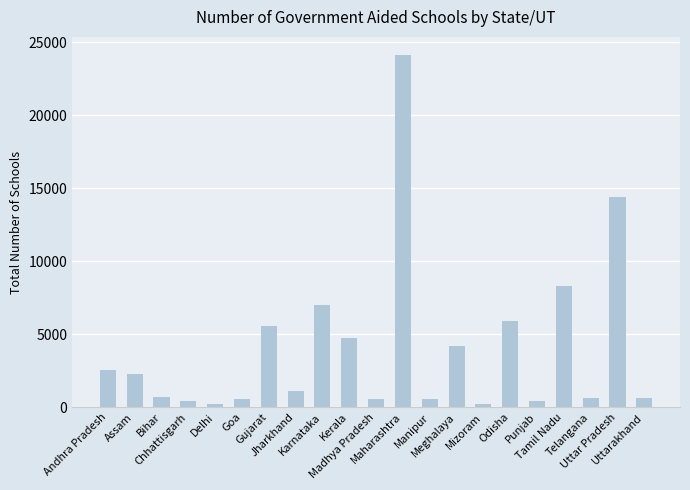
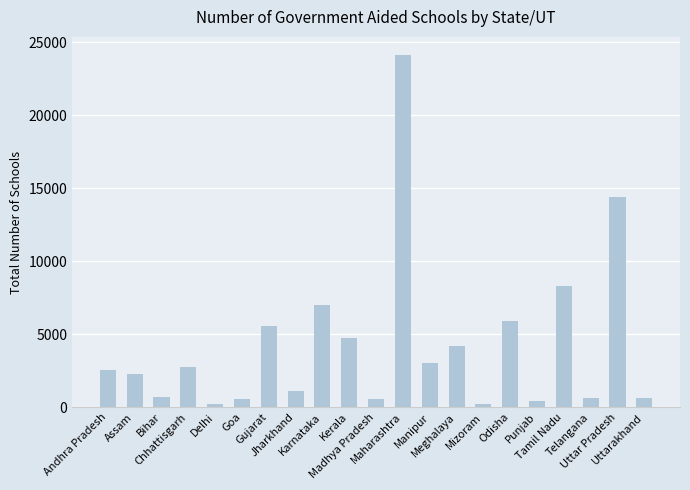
  {
    "Andhra Pradesh": 2500,
    "Assam": 2300,
    "Bihar": 700,
-   "Chhattisgarh": 400,
+   "Chhattisgarh": 2800,
    "Delhi": 200,
    "Goa": 600,
    "Gujarat": 5500,
    "Jharkhand": 1100,
    "Karnataka": 7000,
    "Kerala": 4700,
    "Madhya Pradesh": 600,
    "Maharashtra": 24200,
-   "Manipur": 600,
+   "Manipur": 3000,
    "Meghalaya": 4200,
    "Mizoram": 200,
    "Odisha": 5900,
    "Punjab": 400,
    "Tamil Nadu": 8300,
    "Telangana": 700,
    "Uttar Pradesh": 14400,
    "Uttarakhand": 600
  }
